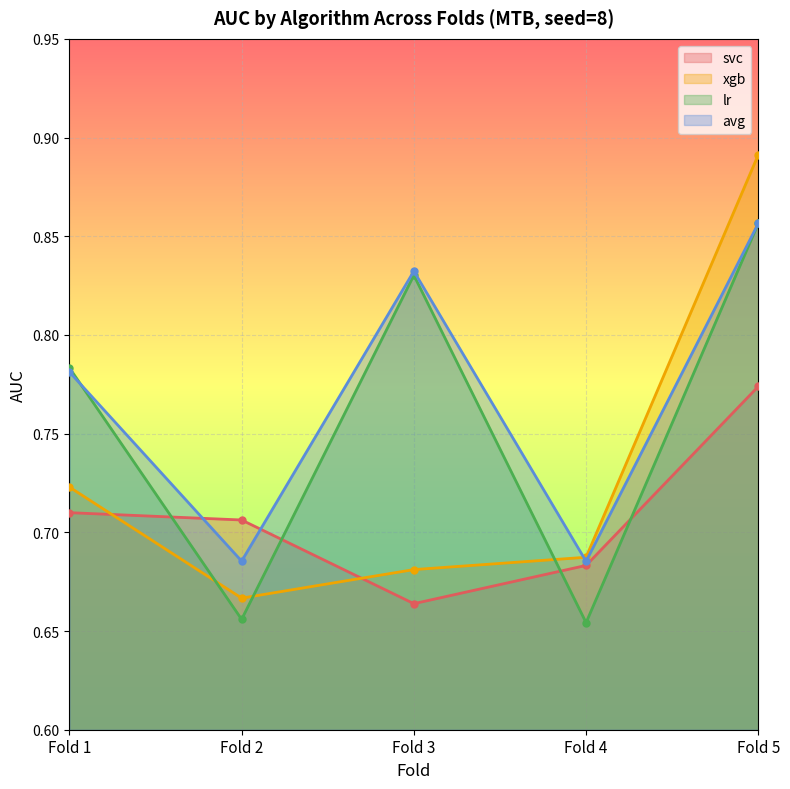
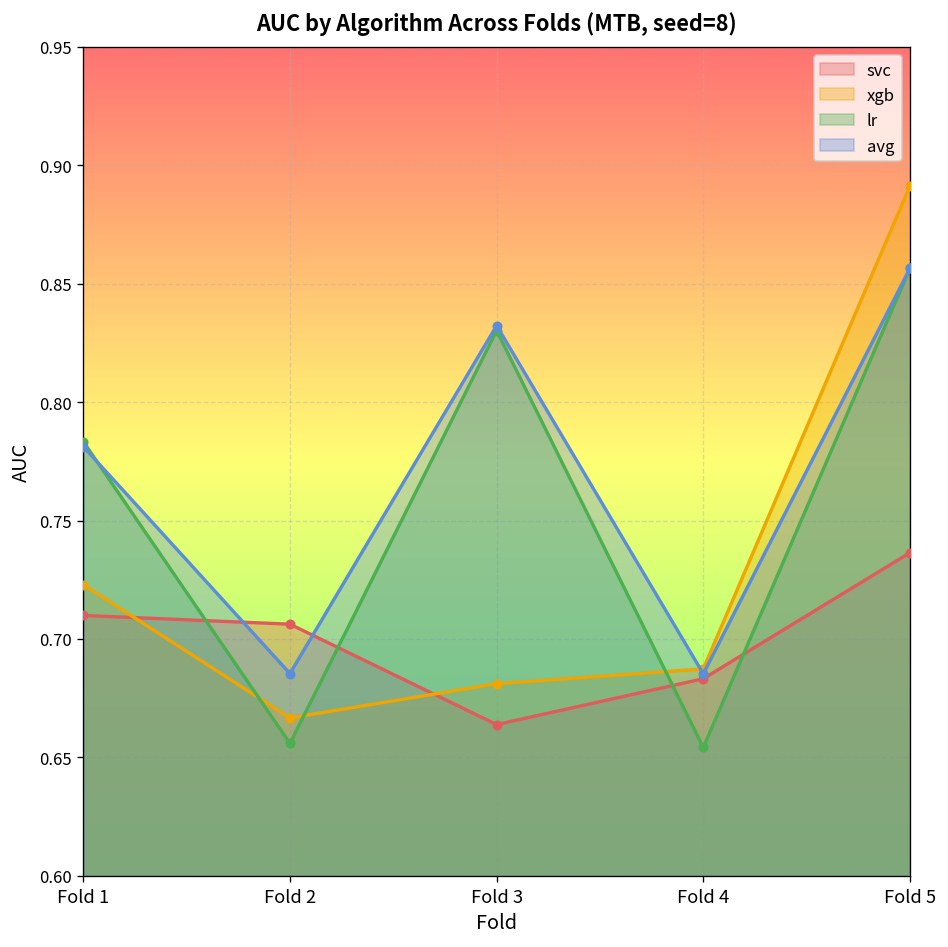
  {
    "svc": {
      "Fold 1": 0.710,
      "Fold 2": 0.706,
      "Fold 3": 0.664,
      "Fold 4": 0.683,
-     "Fold 5": 0.774
+     "Fold 5": 0.736
    },
    "xgb": {
      "Fold 1": 0.723,
      "Fold 2": 0.667,
      "Fold 3": 0.681,
      "Fold 4": 0.687,
      "Fold 5": 0.891
    },
    "lr": {
      "Fold 1": 0.783,
      "Fold 2": 0.656,
      "Fold 3": 0.830,
      "Fold 4": 0.654
    },
    "avg": {
      "Fold 1": 0.781,
      "Fold 2": 0.685,
      "Fold 3": 0.832,
      "Fold 4": 0.685
    }
  }
